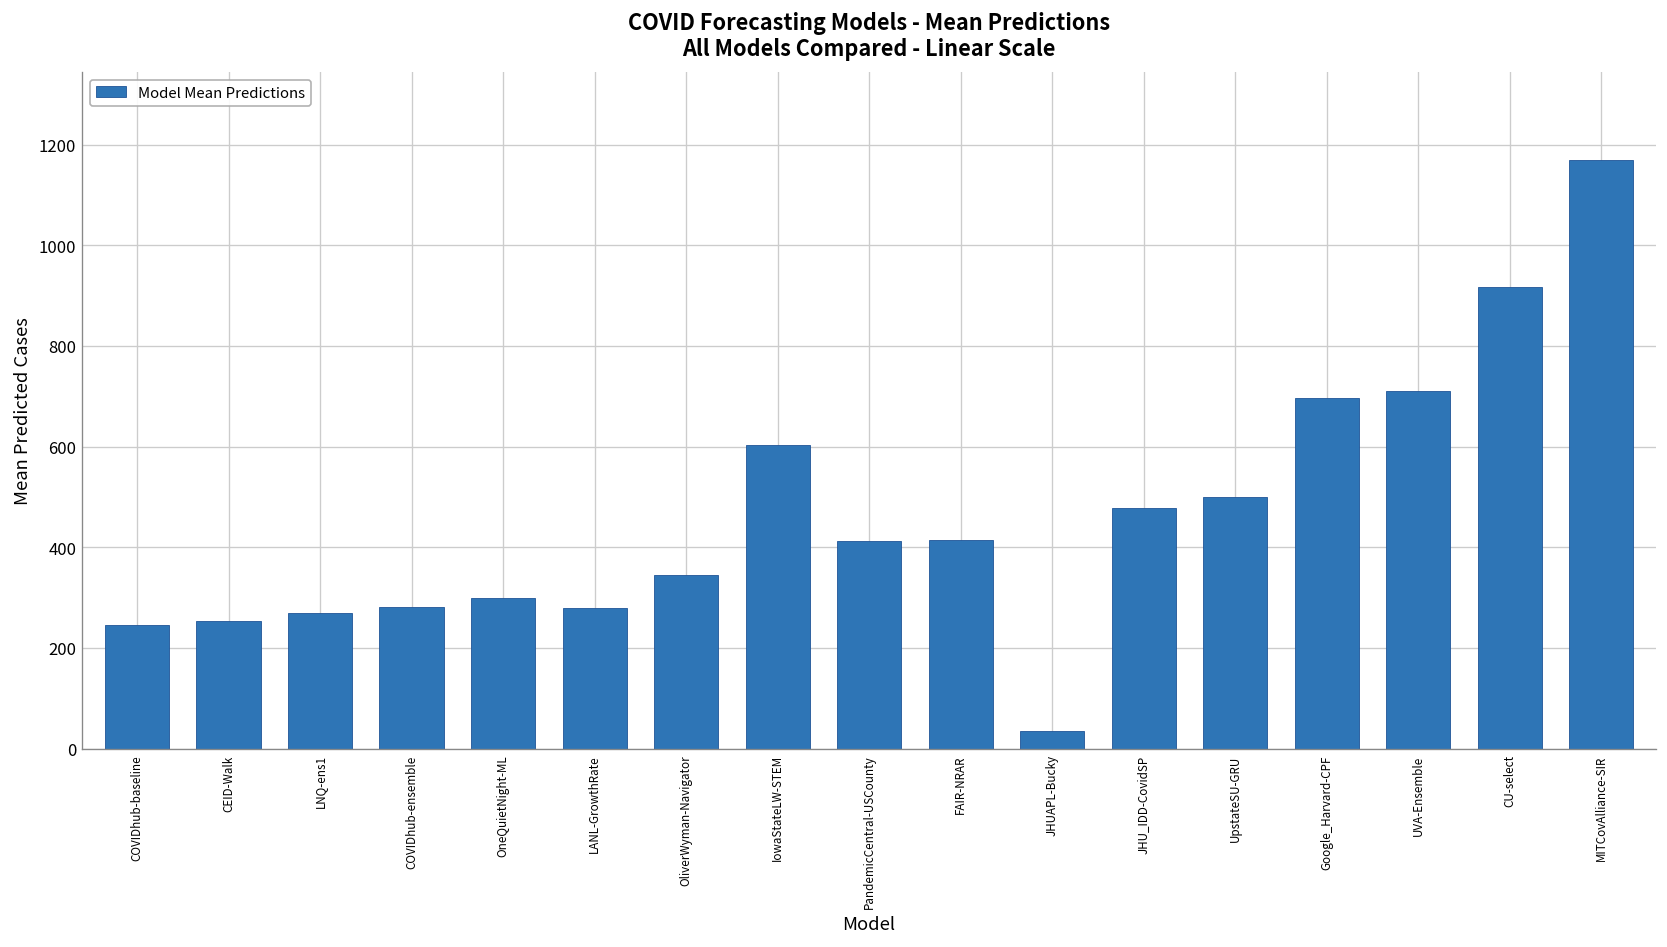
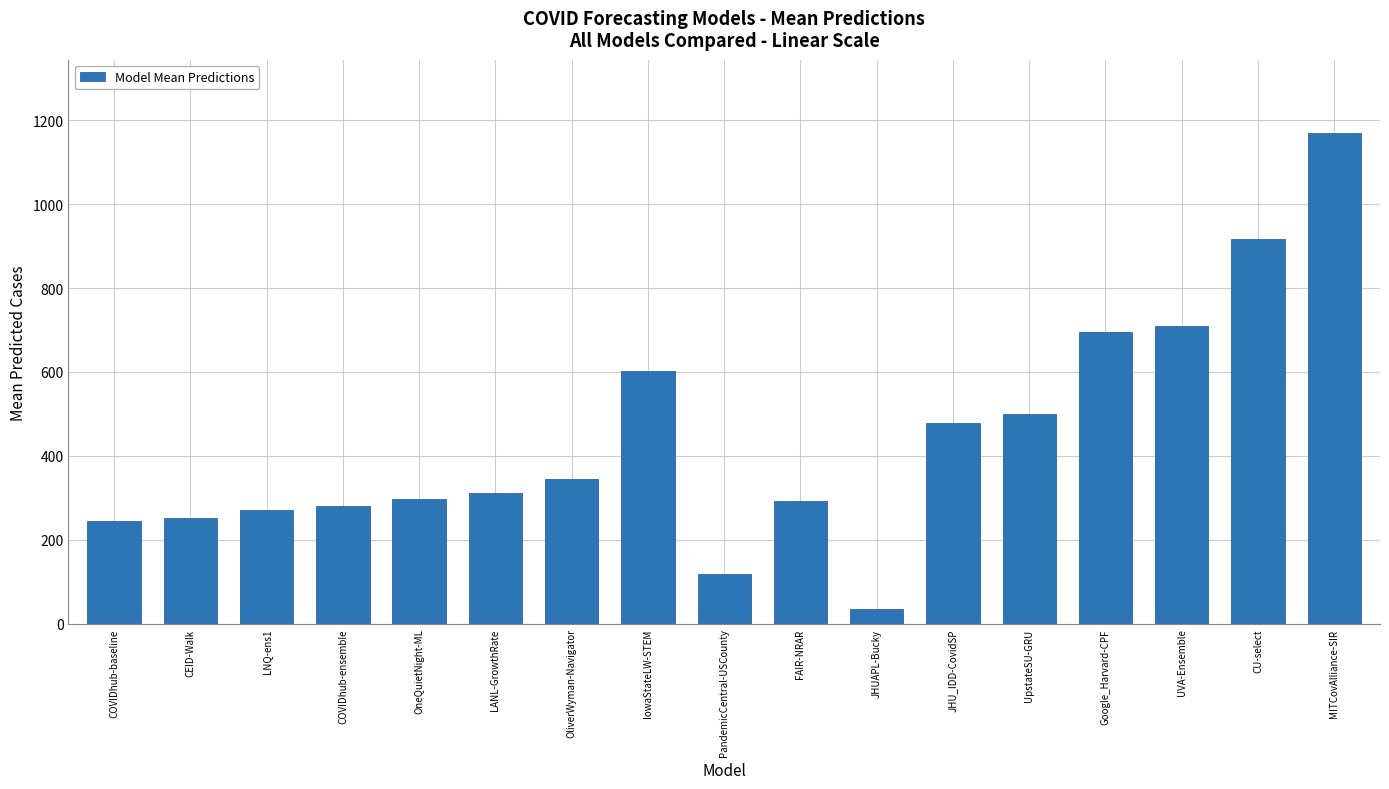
  {
    "COVIDhub-baseline": 250,
    "CEID-Walk": 250,
    "LNQ-ens1": 270,
    "COVIDhub-ensemble": 280,
    "OneQuietNight-ML": 300,
-   "LANL-GrowthRate": 280,
+   "LANL-GrowthRate": 310,
    "OliverWyman-Navigator": 350,
    "IowaStateLW-STEM": 600,
-   "PandemicCentral-USCounty": 410,
-   "FAIR-NRAR": 410,
+   "PandemicCentral-USCounty": 120,
+   "FAIR-NRAR": 290,
    "JHUAPL-Bucky": 40,
    "JHU_IDD-CovidSP": 480,
    "UpstateSU-GRU": 500,
    "Google_Harvard-CPF": 700,
    "UVA-Ensemble": 710,
    "CU-select": 920,
    "MITCovAlliance-SIR": 1170
  }
